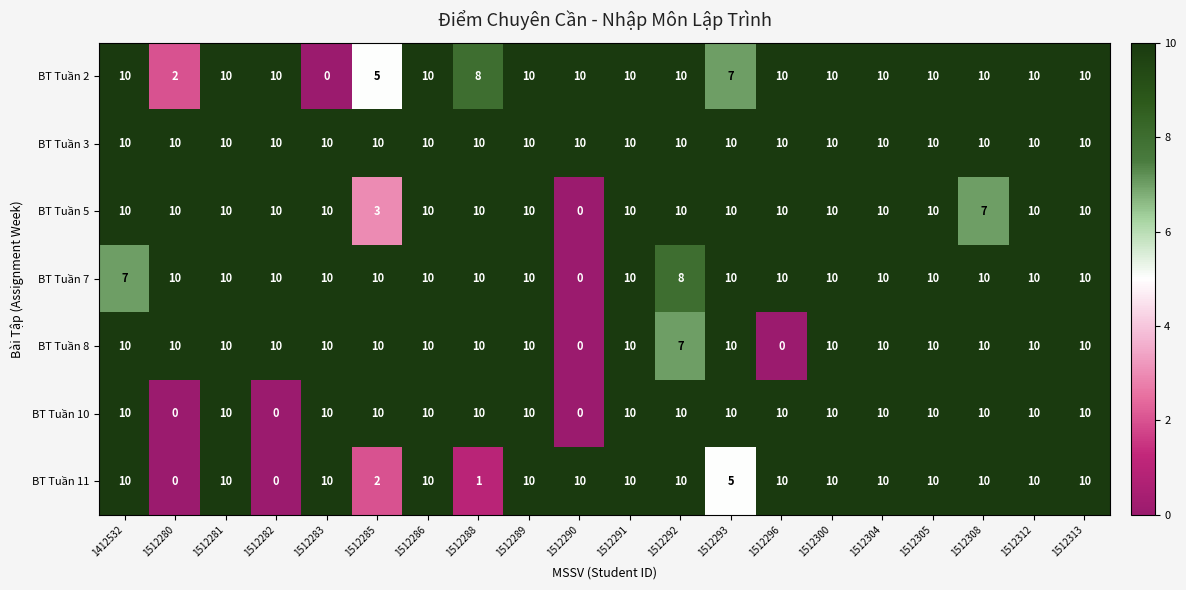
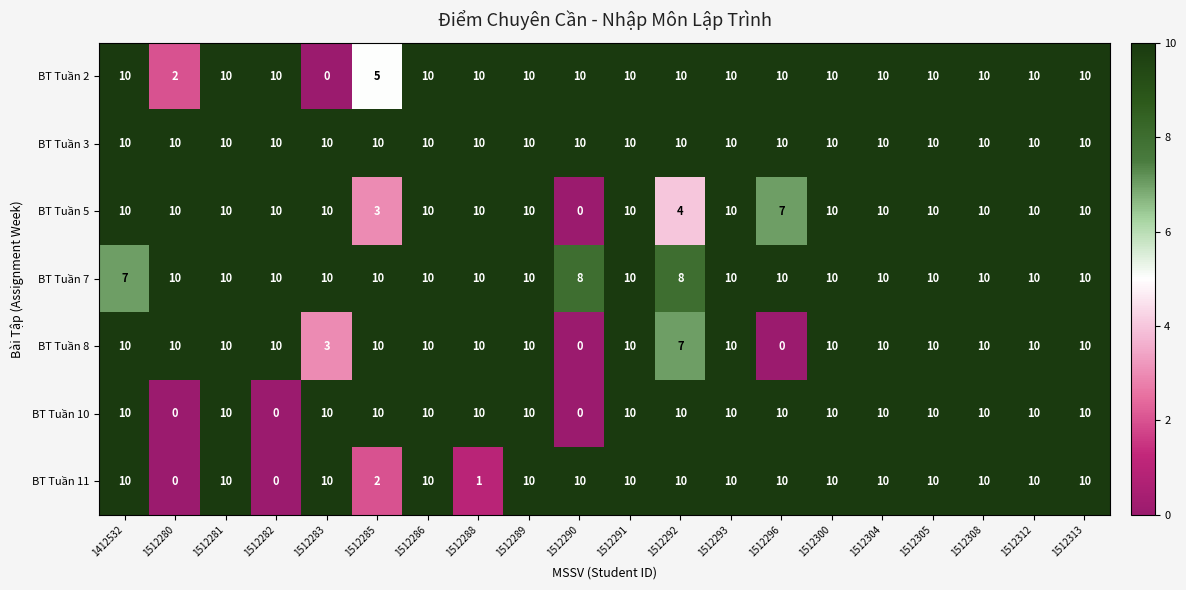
  {
    "BT Tuần 2": {
      "1412532": 10,
      "1512280": 2,
      "1512281": 10,
      "1512282": 10,
      "1512283": 0,
      "1512285": 5,
      "1512286": 10,
-     "1512288": 8,
+     "1512288": 10,
      "1512289": 10,
      "1512290": 10,
      "1512291": 10,
      "1512292": 10,
-     "1512293": 7,
+     "1512293": 10,
      "1512296": 10,
      "1512300": 10,
      "1512304": 10,
      "1512305": 10,
      "1512308": 10,
      "1512312": 10,
      "1512313": 10
    },
    "BT Tuần 3": {
      "1412532": 10,
      "1512280": 10,
      "1512281": 10,
      "1512282": 10,
      "1512283": 10,
      "1512285": 10,
      "1512286": 10,
      "1512288": 10,
      "1512289": 10,
      "1512290": 10,
      "1512291": 10,
      "1512292": 10,
      "1512293": 10,
      "1512296": 10,
      "1512300": 10,
      "1512304": 10,
      "1512305": 10,
      "1512308": 10,
      "1512312": 10,
      "1512313": 10
    },
    "BT Tuần 5": {
      "1412532": 10,
      "1512280": 10,
      "1512281": 10,
      "1512282": 10,
      "1512283": 10,
      "1512285": 3,
      "1512286": 10,
      "1512288": 10,
      "1512289": 10,
      "1512290": 0,
      "1512291": 10,
-     "1512292": 10,
+     "1512292": 4,
      "1512293": 10,
-     "1512296": 10,
+     "1512296": 7,
      "1512300": 10,
      "1512304": 10,
      "1512305": 10,
-     "1512308": 7,
+     "1512308": 10,
      "1512312": 10,
      "1512313": 10
    },
    "BT Tuần 7": {
      "1412532": 7,
      "1512280": 10,
      "1512281": 10,
      "1512282": 10,
      "1512283": 10,
      "1512285": 10,
      "1512286": 10,
      "1512288": 10,
      "1512289": 10,
-     "1512290": 0,
+     "1512290": 8,
      "1512291": 10,
      "1512292": 8,
      "1512293": 10,
      "1512296": 10,
      "1512300": 10,
      "1512304": 10,
      "1512305": 10,
      "1512308": 10,
      "1512312": 10,
      "1512313": 10
    },
    "BT Tuần 8": {
      "1412532": 10,
      "1512280": 10,
      "1512281": 10,
      "1512282": 10,
-     "1512283": 10,
+     "1512283": 3,
      "1512285": 10,
      "1512286": 10,
      "1512288": 10,
      "1512289": 10,
      "1512290": 0,
      "1512291": 10,
      "1512292": 7,
      "1512293": 10,
      "1512296": 0,
      "1512300": 10,
      "1512304": 10,
      "1512305": 10,
      "1512308": 10,
      "1512312": 10,
      "1512313": 10
    },
    "BT Tuần 10": {
      "1412532": 10,
      "1512280": 0,
      "1512281": 10,
      "1512282": 0,
      "1512283": 10,
      "1512285": 10,
      "1512286": 10,
      "1512288": 10,
      "1512289": 10,
      "1512290": 0,
      "1512291": 10,
      "1512292": 10,
      "1512293": 10,
      "1512296": 10,
      "1512300": 10,
      "1512304": 10,
      "1512305": 10,
      "1512308": 10,
      "1512312": 10,
      "1512313": 10
    },
    "BT Tuần 11": {
      "1412532": 10,
      "1512280": 0,
      "1512281": 10,
      "1512282": 0,
      "1512283": 10,
      "1512285": 2,
      "1512286": 10,
      "1512288": 1,
      "1512289": 10,
      "1512290": 10,
      "1512291": 10,
      "1512292": 10,
-     "1512293": 5,
+     "1512293": 10,
      "1512296": 10,
      "1512300": 10,
      "1512304": 10,
      "1512305": 10,
      "1512308": 10,
      "1512312": 10,
      "1512313": 10
    }
  }
